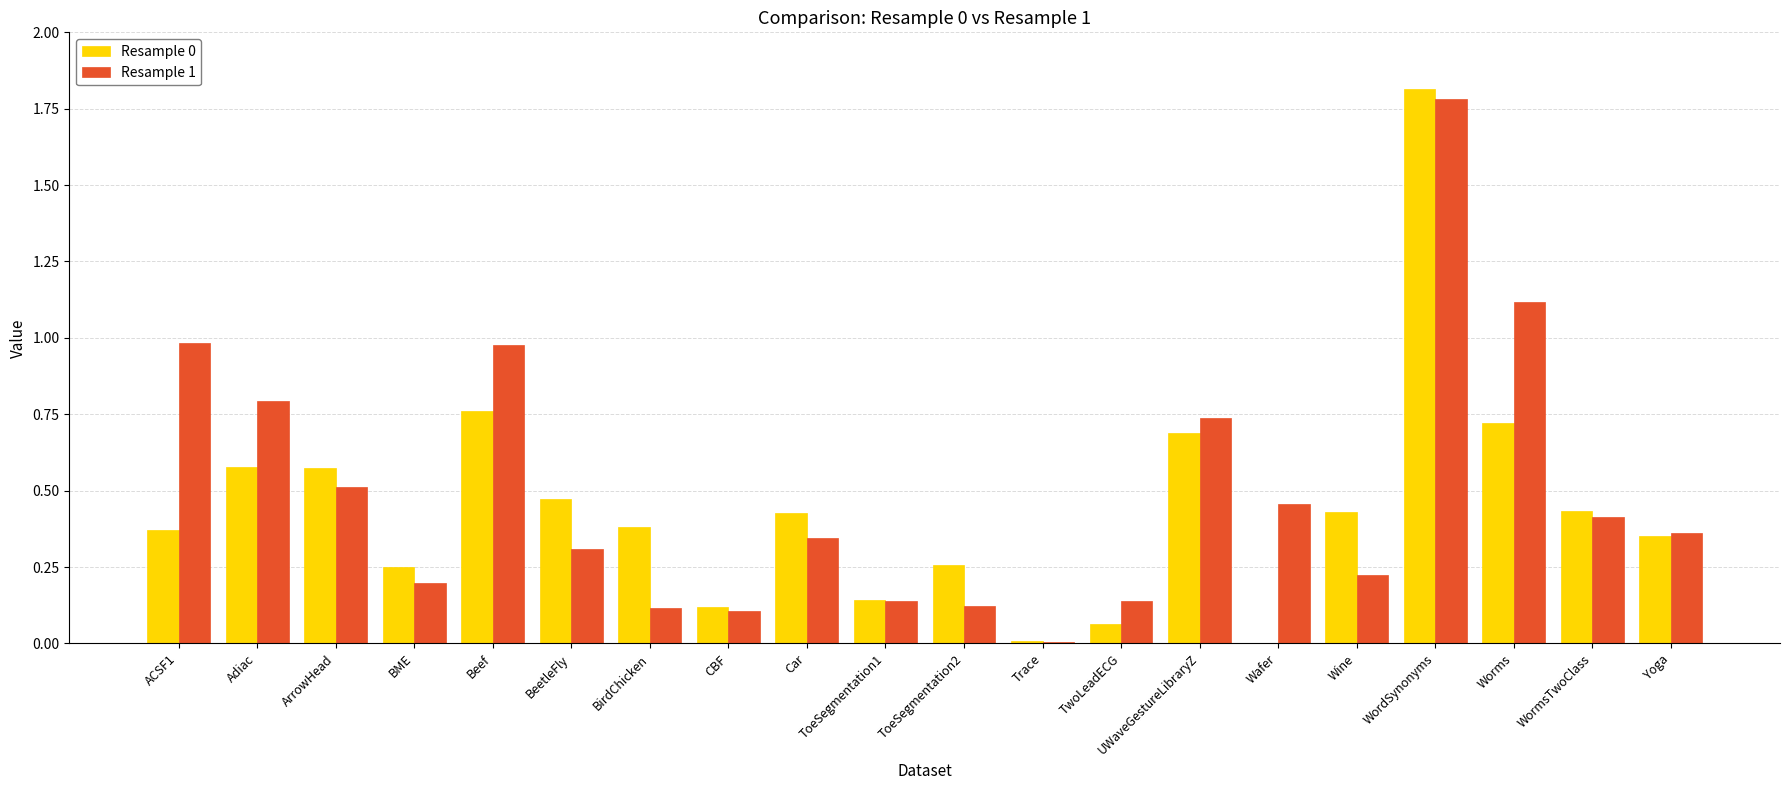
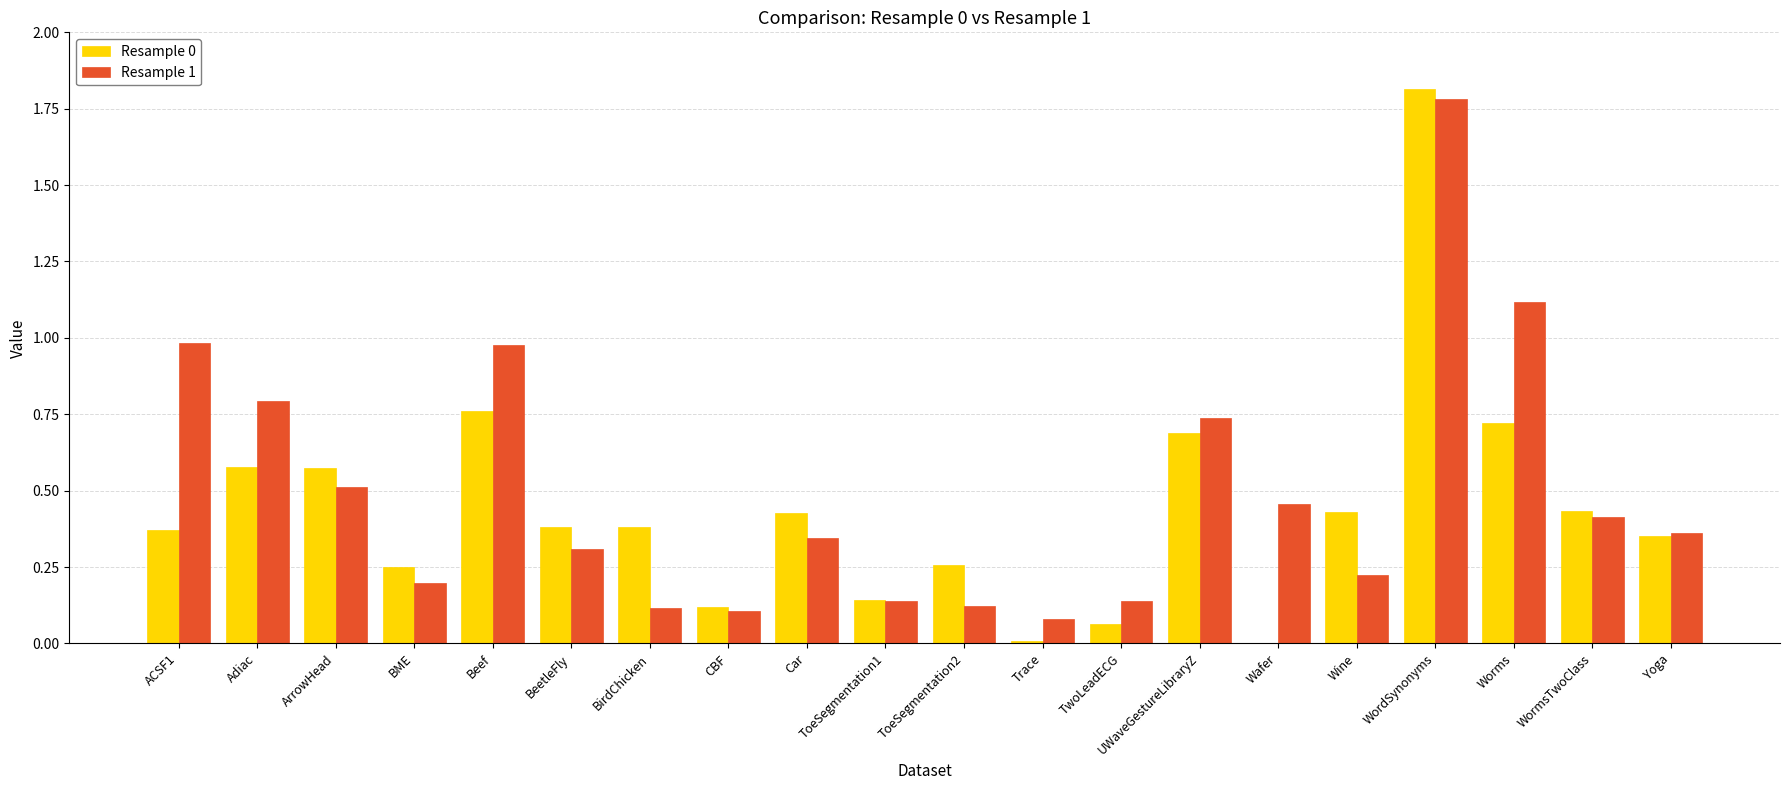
  {
    "Resample 0": {
      "ACSF1": 0.37,
      "Adiac": 0.58,
      "ArrowHead": 0.58,
      "BME": 0.25,
      "Beef": 0.76,
-     "BeetleFly": 0.47,
+     "BeetleFly": 0.38,
      "BirdChicken": 0.38,
      "CBF": 0.12,
      "Car": 0.43,
      "ToeSegmentation1": 0.14,
      "ToeSegmentation2": 0.26,
      "Trace": 0.01,
      "TwoLeadECG": 0.06,
      "UWaveGestureLibraryZ": 0.69,
      "Wine": 0.43,
      "WordSynonyms": 1.81,
      "Worms": 0.72,
      "WormsTwoClass": 0.43,
      "Yoga": 0.35
    },
    "Resample 1": {
      "ACSF1": 0.98,
      "Adiac": 0.79,
      "ArrowHead": 0.51,
      "BME": 0.20,
      "Beef": 0.98,
      "BeetleFly": 0.31,
      "BirdChicken": 0.12,
      "CBF": 0.11,
      "Car": 0.34,
      "ToeSegmentation1": 0.14,
      "ToeSegmentation2": 0.12,
-     "Trace": 0.00,
+     "Trace": 0.08,
      "TwoLeadECG": 0.14,
      "UWaveGestureLibraryZ": 0.74,
      "Wafer": 0.46,
      "Wine": 0.22,
      "WordSynonyms": 1.78,
      "Worms": 1.12,
      "WormsTwoClass": 0.42,
      "Yoga": 0.36
    }
  }
